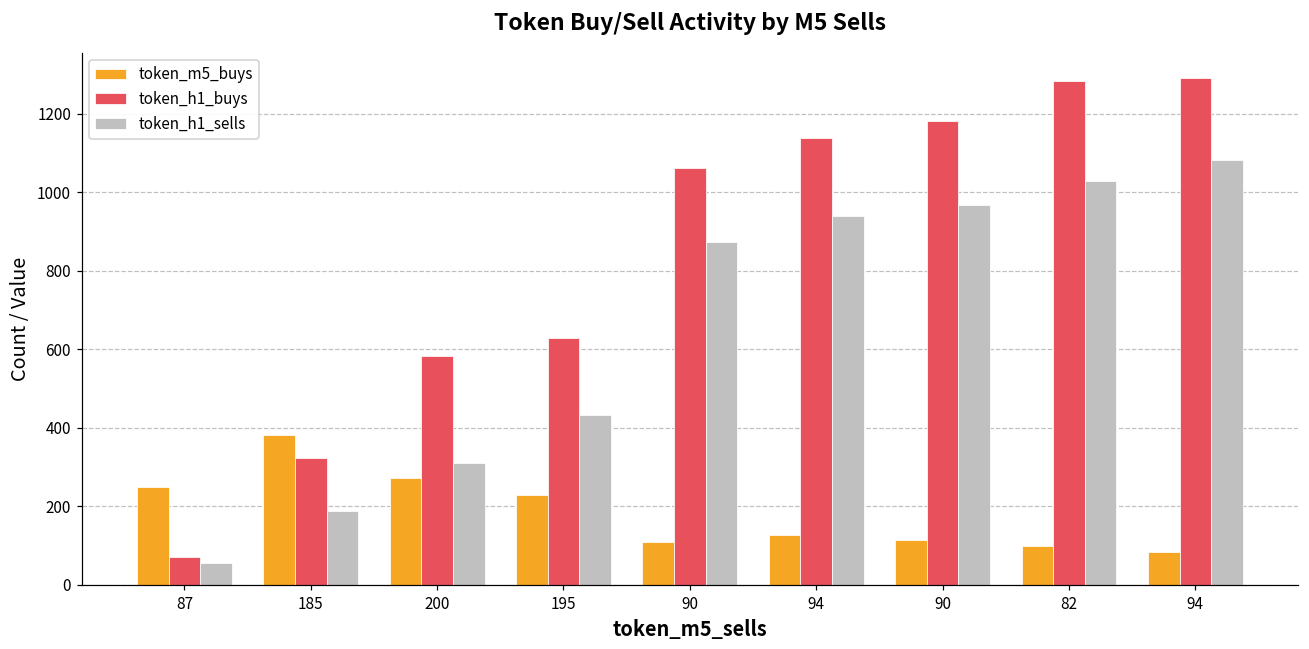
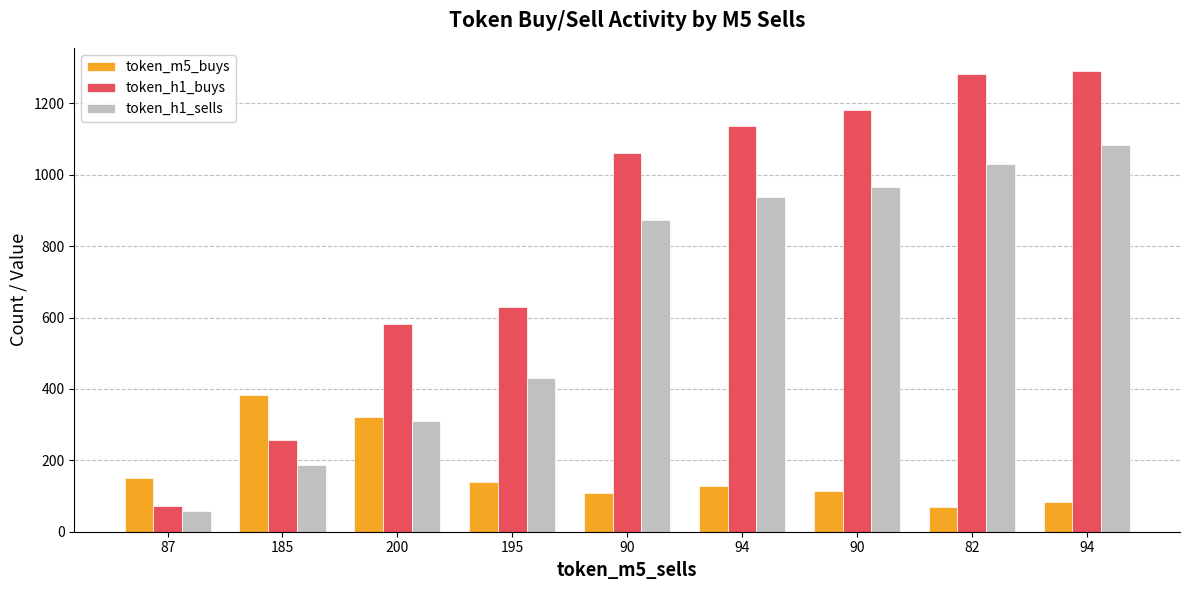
  {
    "token_m5_buys": {
-     "87": 250,
+     "87": 150,
      "185": 380,
-     "200": 270,
-     "195": 230,
-     "82": 100
+     "200": 320,
+     "195": 140,
+     "82": 70
    },
    "token_h1_buys": {
      "87": 70,
-     "185": 320,
+     "185": 260,
      "200": 580,
      "195": 630,
      "82": 1280
    },
    "token_h1_sells": {
      "87": 60,
      "185": 190,
      "200": 310,
      "195": 430,
      "82": 1030
    }
  }
